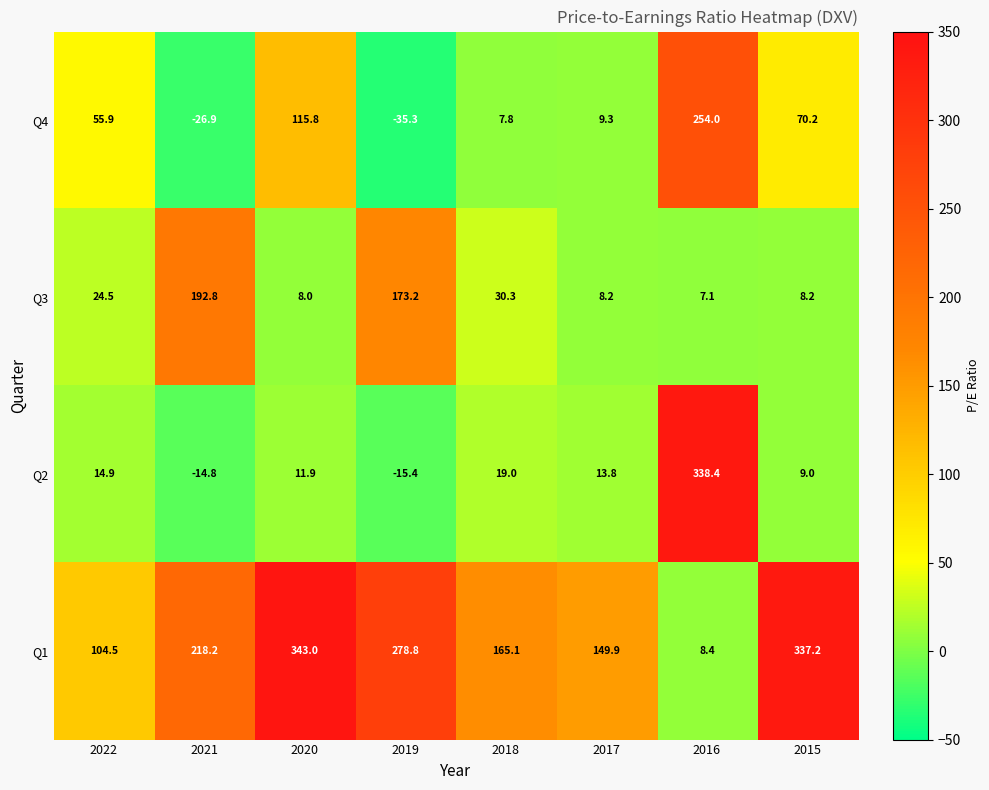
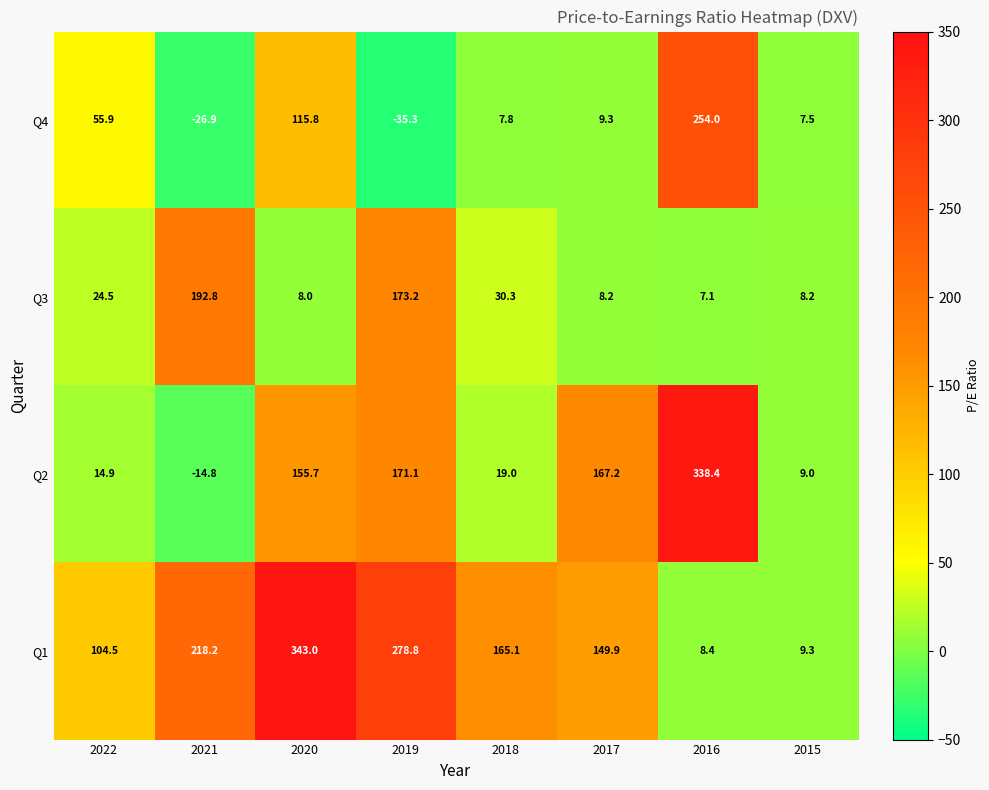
  {
    "Q4": {
      "2022": 55.9,
      "2021": -26.9,
      "2020": 115.8,
      "2019": -35.3,
      "2018": 7.8,
      "2017": 9.3,
      "2016": 254.0,
-     "2015": 70.2
+     "2015": 7.5
    },
    "Q3": {
      "2022": 24.5,
      "2021": 192.8,
      "2020": 8.0,
      "2019": 173.2,
      "2018": 30.3,
      "2017": 8.2,
      "2016": 7.1,
      "2015": 8.2
    },
    "Q2": {
      "2022": 14.9,
      "2021": -14.8,
-     "2020": 11.9,
-     "2019": -15.4,
+     "2020": 155.7,
+     "2019": 171.1,
      "2018": 19.0,
-     "2017": 13.8,
+     "2017": 167.2,
      "2016": 338.4,
      "2015": 9.0
    },
    "Q1": {
      "2022": 104.5,
      "2021": 218.2,
      "2020": 343.0,
      "2019": 278.8,
      "2018": 165.1,
      "2017": 149.9,
      "2016": 8.4,
-     "2015": 337.2
+     "2015": 9.3
    }
  }
